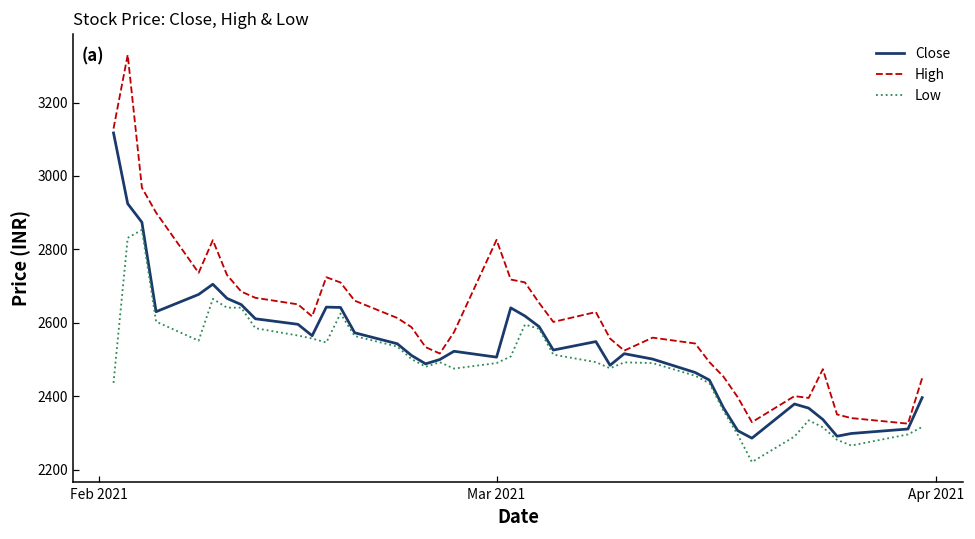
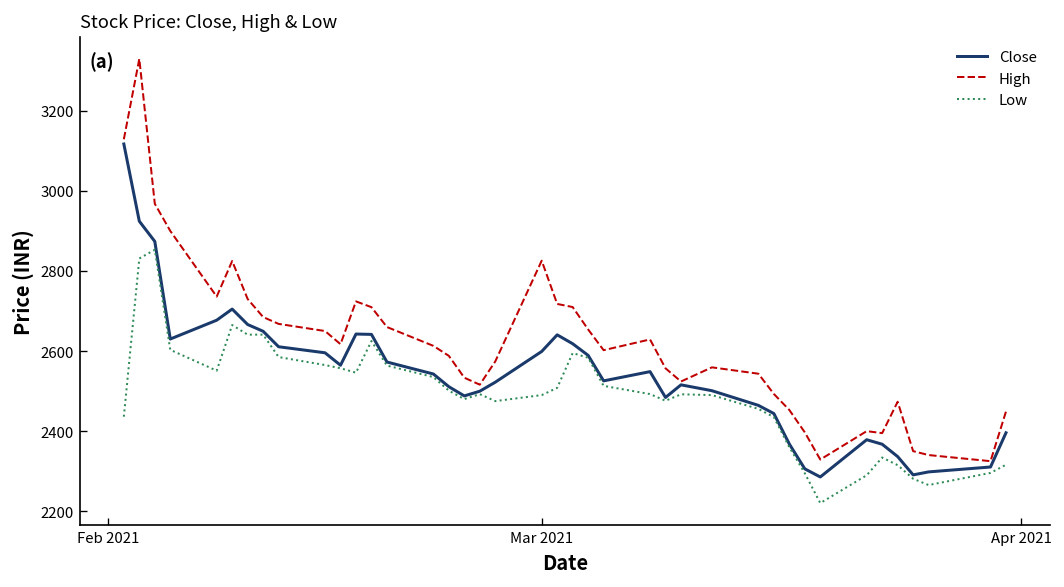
  {
    "Close": {
-     "Mar 2021": 2510
+     "Mar 2021": 2600
    },
    "High": {
      "Mar 2021": 2830
    },
    "Low": {
      "Mar 2021": 2490
    }
  }
